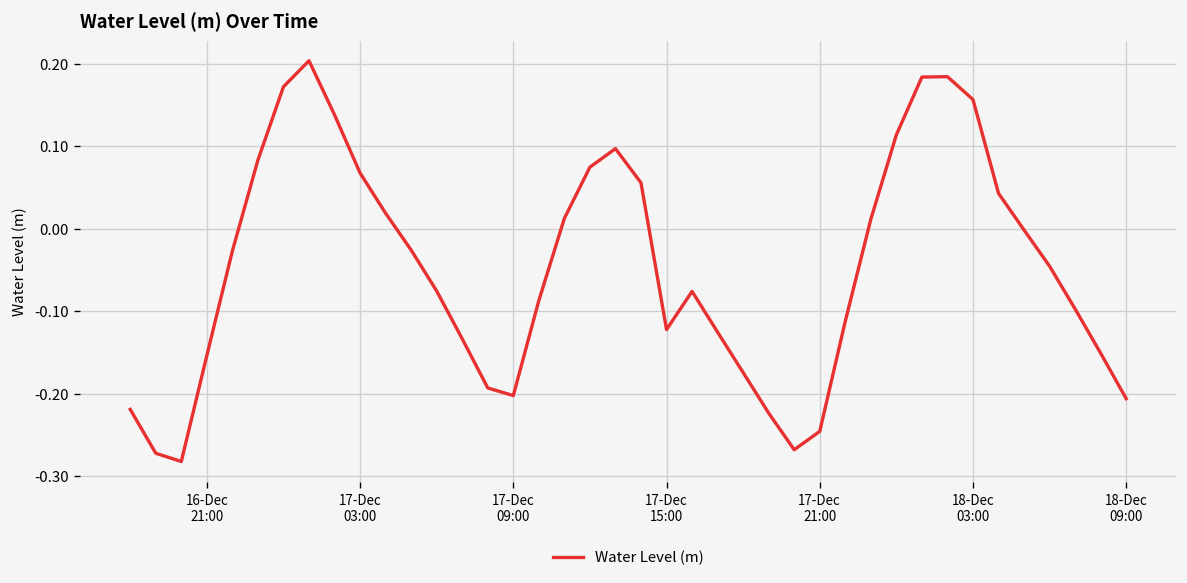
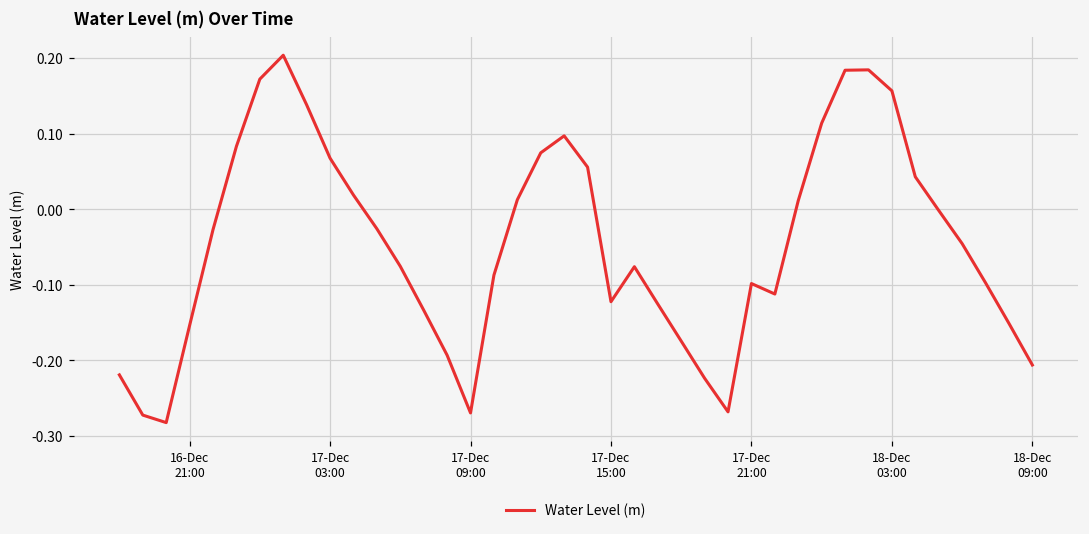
  {
    "16-Dec 21:00": -0.15,
    "17-Dec 03:00": 0.07,
-   "17-Dec 09:00": -0.20,
+   "17-Dec 09:00": -0.27,
    "17-Dec 15:00": -0.12,
-   "17-Dec 21:00": -0.25,
+   "17-Dec 21:00": -0.10,
    "18-Dec 03:00": 0.16,
    "18-Dec 09:00": -0.21
  }
